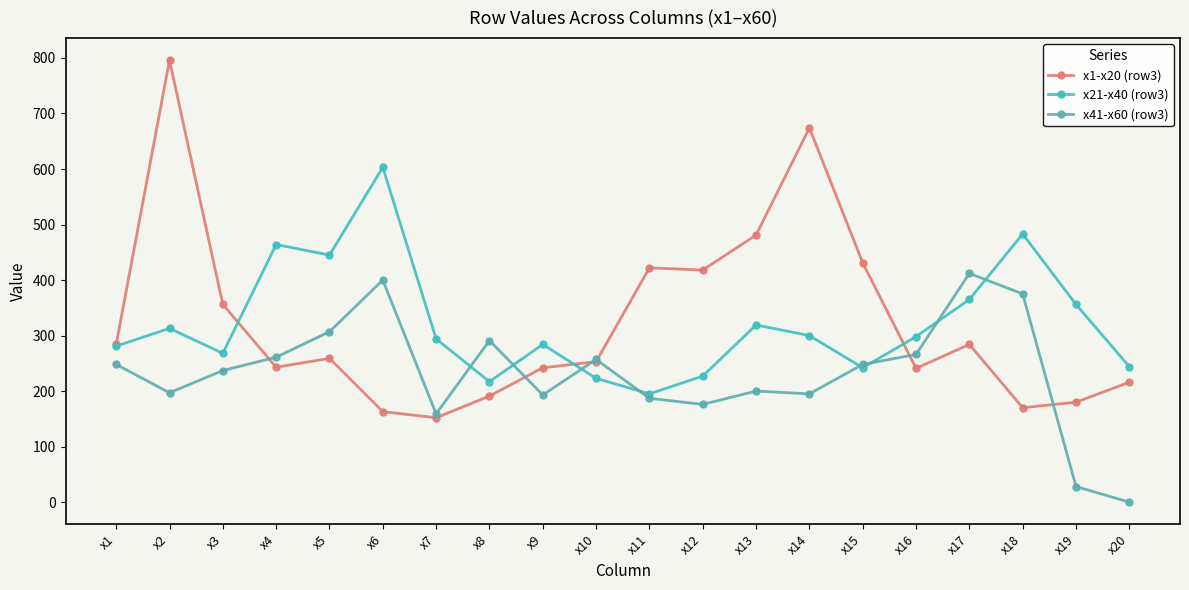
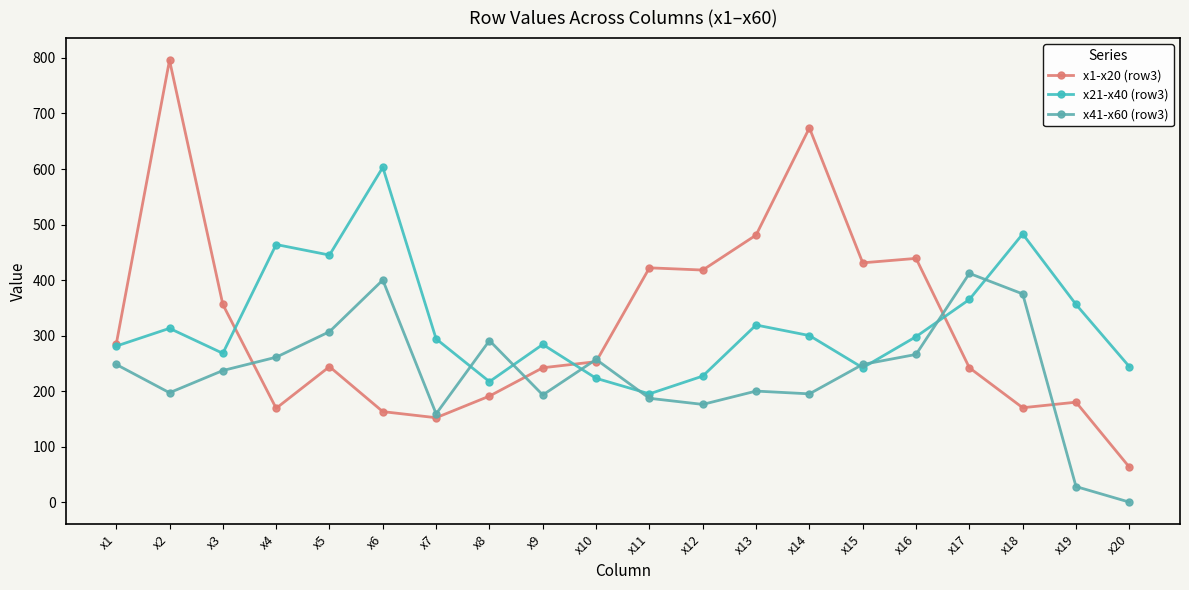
  {
    "x1-x20 (row3)": {
      "x2": 800,
      "x3": 360,
-     "x4": 240,
-     "x5": 260,
+     "x4": 170,
+     "x5": 240,
      "x6": 160,
      "x7": 150,
      "x8": 190,
      "x9": 240,
      "x11": 420,
      "x12": 420,
      "x13": 480,
      "x14": 670,
      "x15": 430,
-     "x16": 240,
-     "x17": 280,
+     "x16": 440,
+     "x17": 240,
      "x18": 170,
      "x19": 180,
-     "x20": 220
+     "x20": 60
    }
  }
